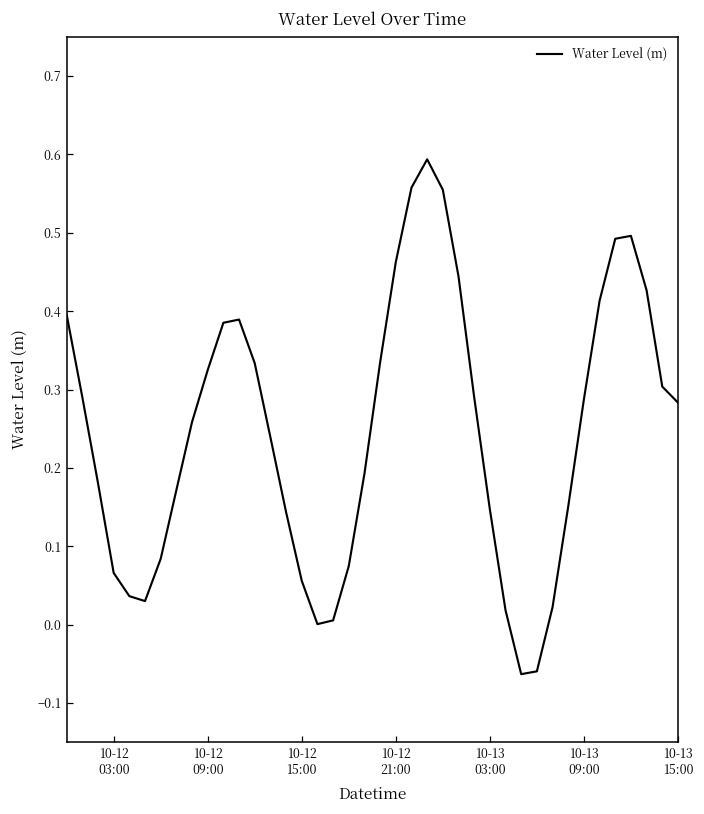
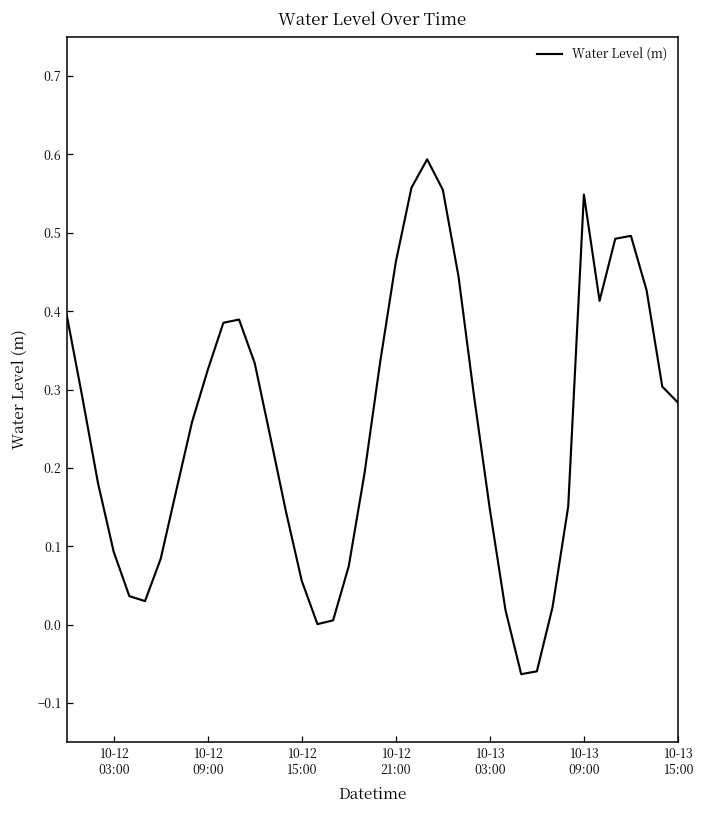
  {
-   "10-12 03:00": 0.07,
+   "10-12 03:00": 0.09,
    "10-12 09:00": 0.32,
    "10-12 15:00": 0.06,
    "10-12 21:00": 0.46,
    "10-13 03:00": 0.15,
-   "10-13 09:00": 0.29,
+   "10-13 09:00": 0.55,
    "10-13 15:00": 0.28
  }
